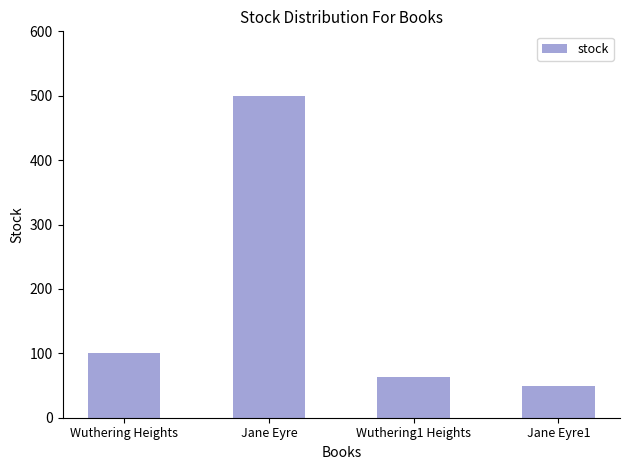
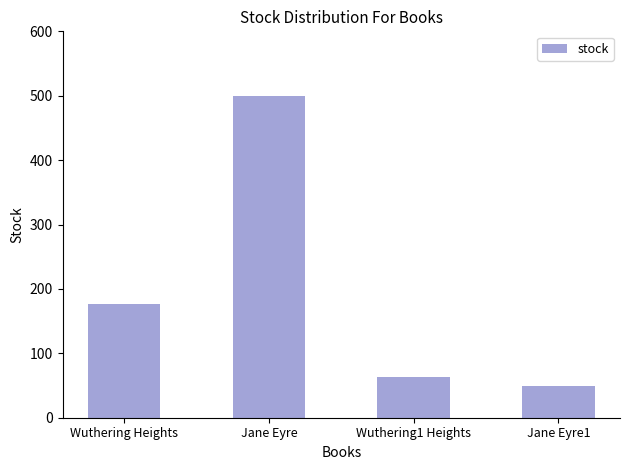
  {
-   "Wuthering Heights": 100,
+   "Wuthering Heights": 180,
    "Jane Eyre": 500,
    "Wuthering1 Heights": 60,
    "Jane Eyre1": 50
  }
